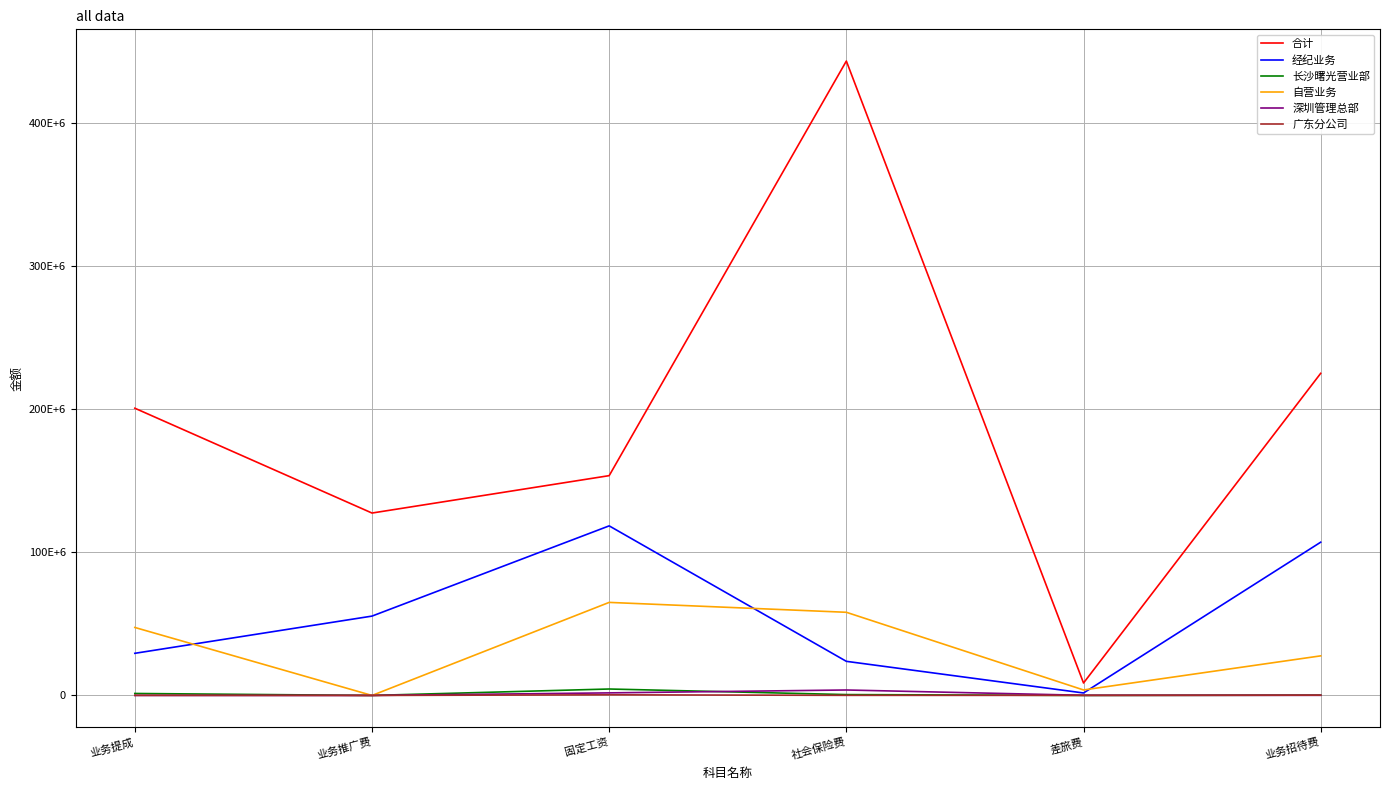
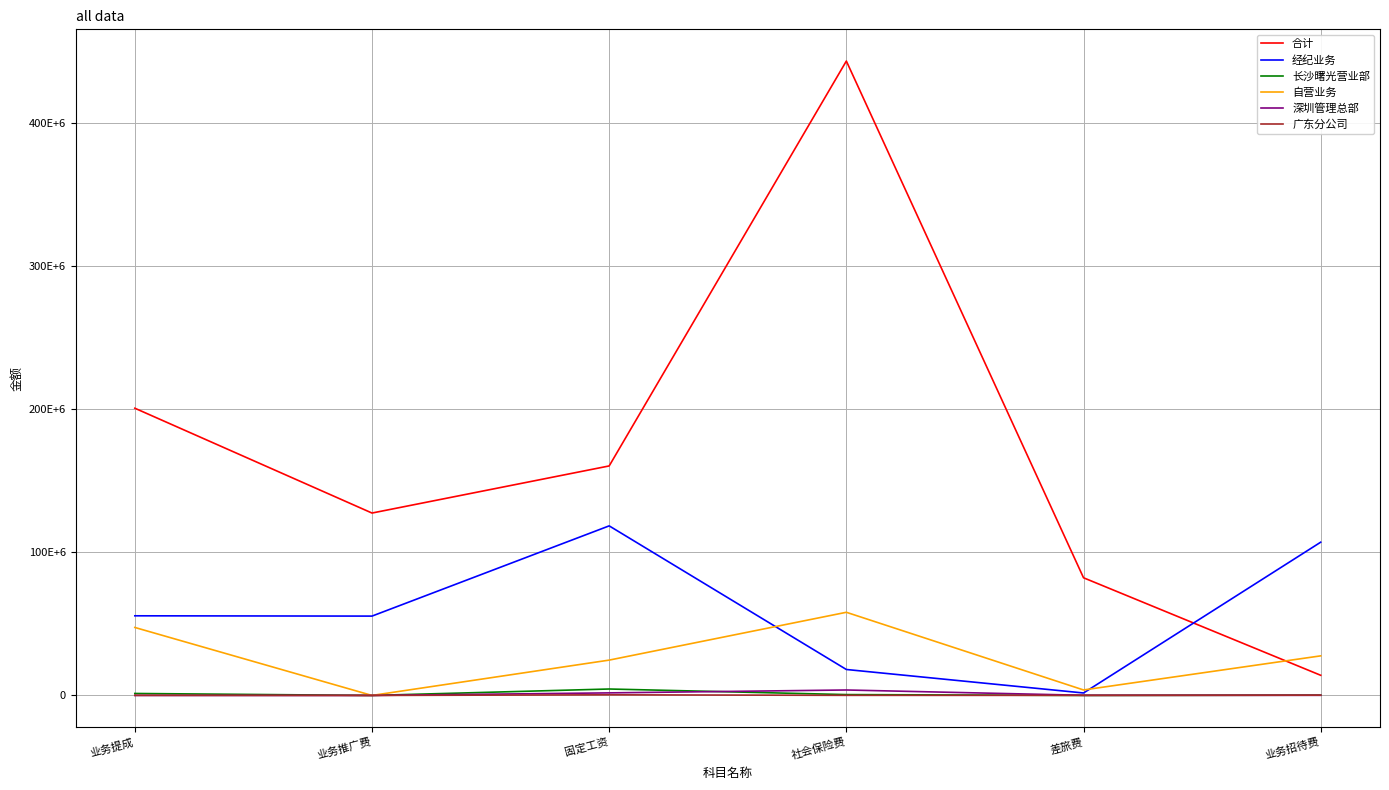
  {
    "合计": {
      "业务提成": 201000000,
      "业务推广费": 127000000,
-     "固定工资": 154000000,
+     "固定工资": 160000000,
      "社会保险费": 443000000,
-     "差旅费": 9000000,
-     "业务招待费": 225000000
+     "差旅费": 82000000,
+     "业务招待费": 14000000
    },
    "经纪业务": {
-     "业务提成": 29000000,
+     "业务提成": 56000000,
      "业务推广费": 55000000,
      "固定工资": 118000000,
-     "社会保险费": 24000000,
+     "社会保险费": 18000000,
      "业务招待费": 107000000
    },
    "长沙曙光营业部": {
      "固定工资": 4000000
    },
    "自营业务": {
      "业务提成": 47000000,
-     "固定工资": 65000000,
+     "固定工资": 25000000,
      "社会保险费": 58000000,
      "差旅费": 4000000,
      "业务招待费": 28000000
    },
    "深圳管理总部": {
      "社会保险费": 4000000
    }
  }
